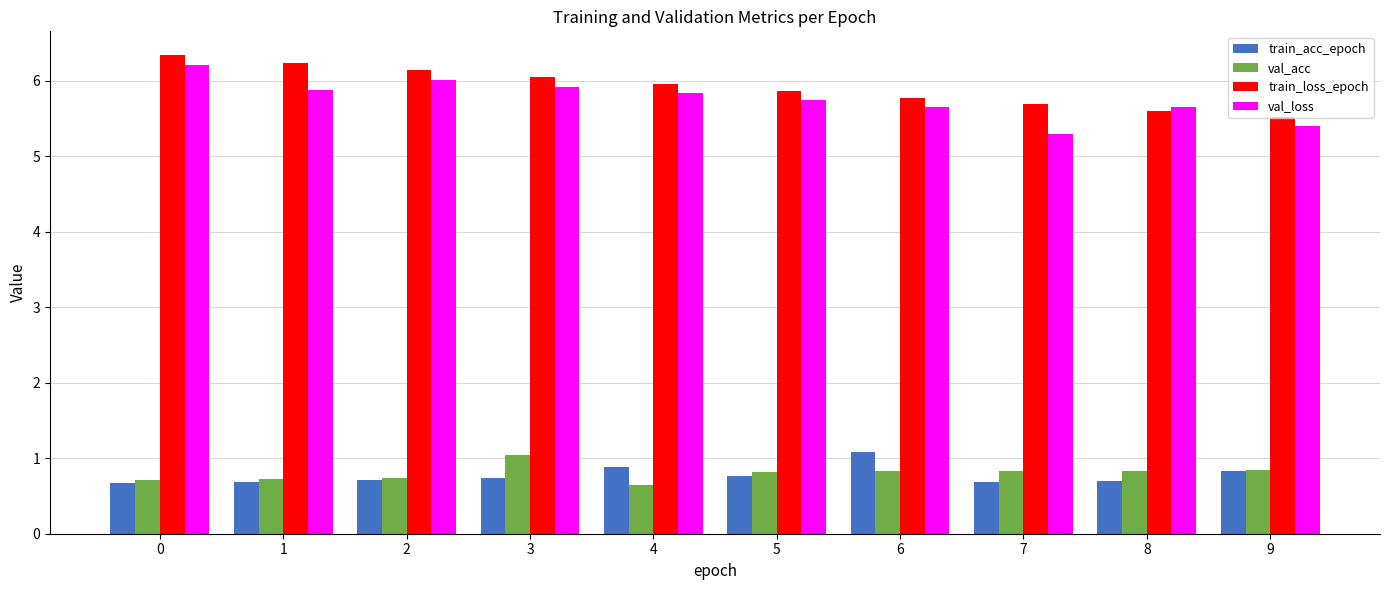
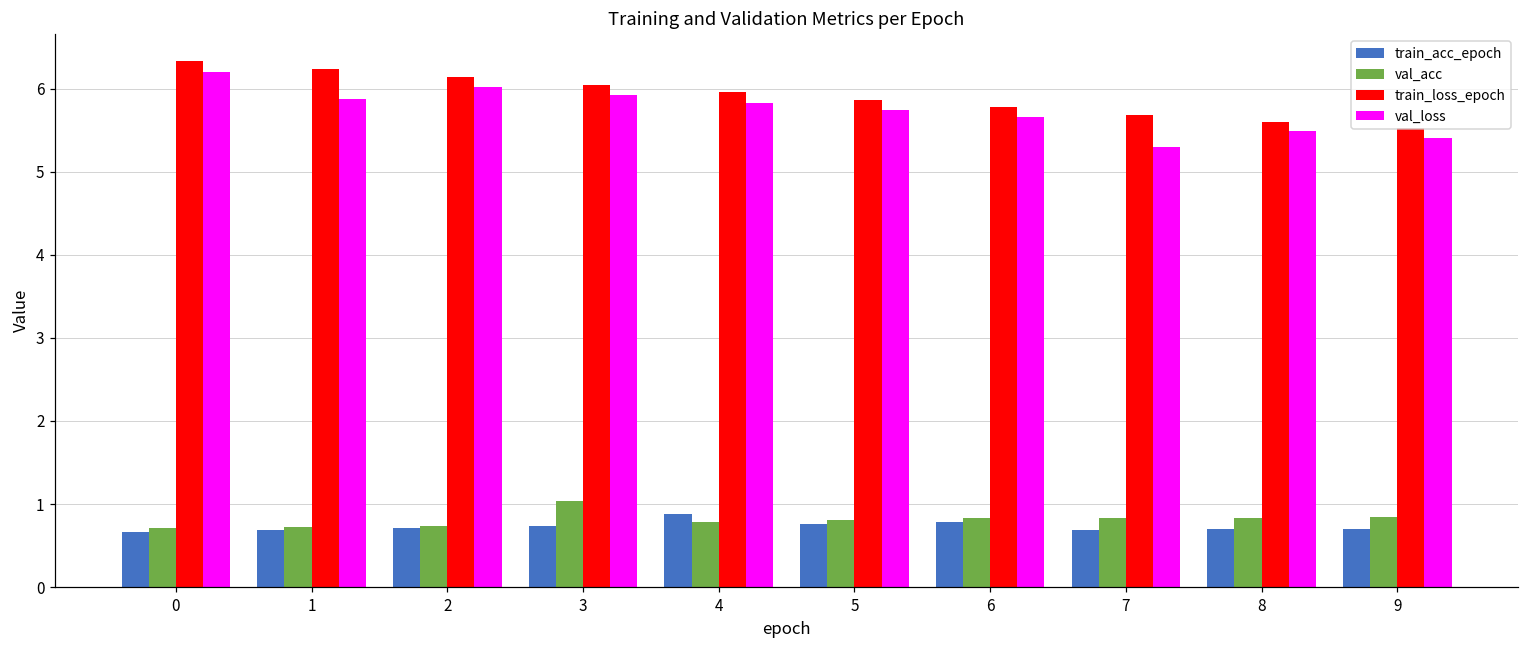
  {
    "train_acc_epoch": {
      "0": 0.7,
      "1": 0.7,
      "2": 0.7,
      "3": 0.7,
      "4": 0.9,
      "5": 0.8,
-     "6": 1.1,
+     "6": 0.8,
      "7": 0.7,
      "8": 0.7,
-     "9": 0.8
+     "9": 0.7
    },
    "val_acc": {
      "0": 0.7,
      "1": 0.7,
      "2": 0.7,
      "3": 1.0,
-     "4": 0.6,
+     "4": 0.8,
      "5": 0.8,
      "6": 0.8,
      "7": 0.8,
      "8": 0.8,
      "9": 0.8
    },
    "train_loss_epoch": {
      "0": 6.3,
      "1": 6.2,
      "2": 6.1,
      "3": 6.0,
      "4": 6.0,
      "5": 5.9,
      "6": 5.8,
      "7": 5.7,
      "8": 5.6
    },
    "val_loss": {
      "0": 6.2,
      "1": 5.9,
      "2": 6.0,
      "3": 5.9,
      "4": 5.8,
      "5": 5.7,
      "6": 5.7,
      "7": 5.3,
-     "8": 5.7,
+     "8": 5.5,
      "9": 5.4
    }
  }
